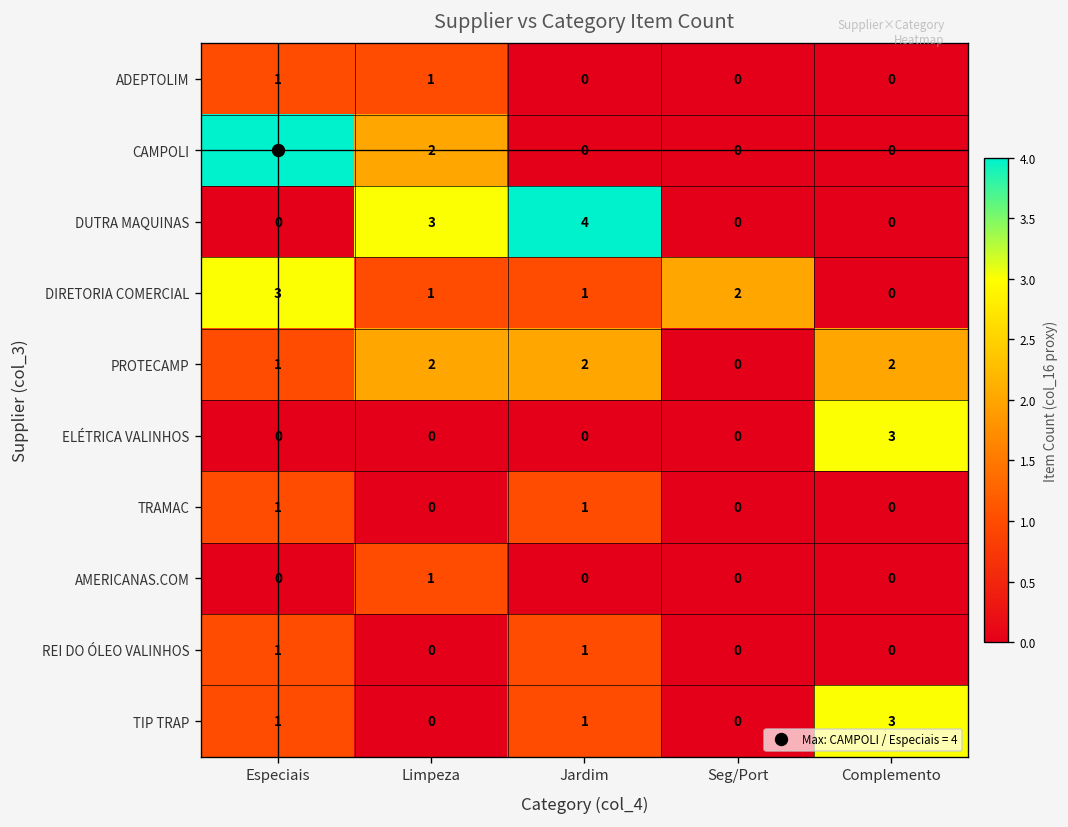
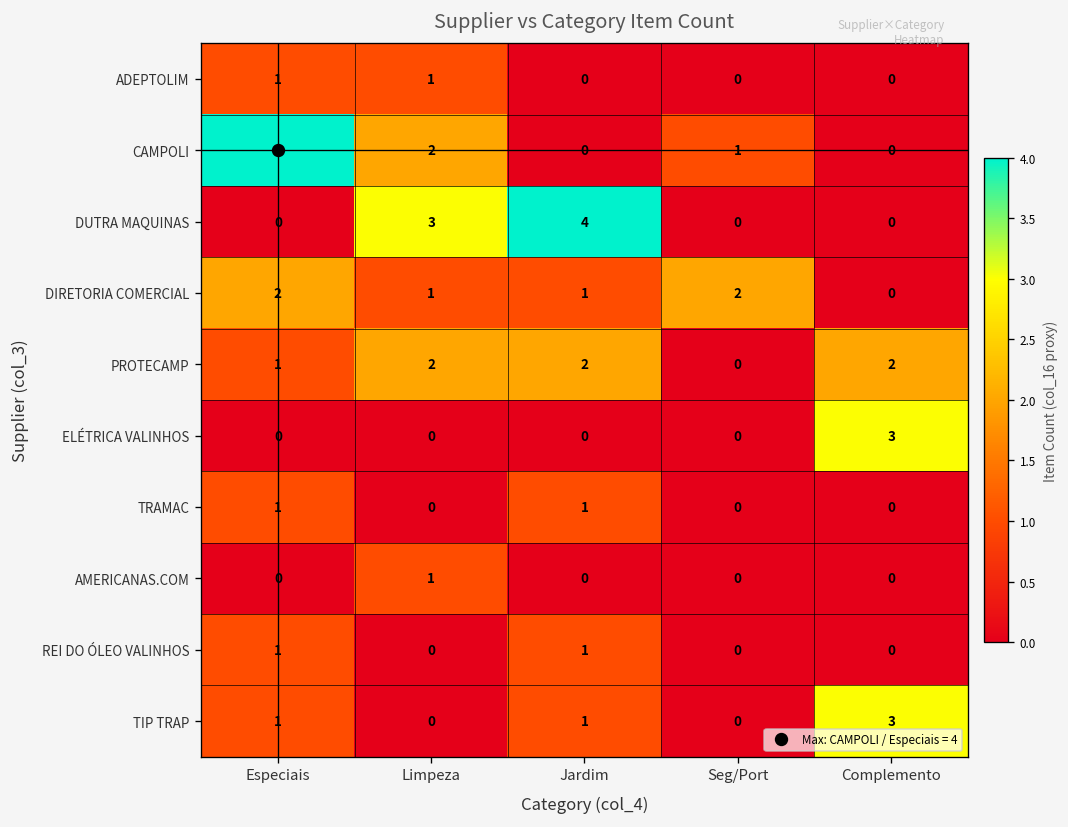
  {
    "ADEPTOLIM": {
      "Especiais": 1,
      "Limpeza": 1,
      "Jardim": 0,
      "Seg/Port": 0,
      "Complemento": 0
    },
    "CAMPOLI": {
      "Limpeza": 2,
      "Jardim": 0,
-     "Seg/Port": 0,
+     "Seg/Port": 1,
      "Complemento": 0
    },
    "DUTRA MAQUINAS": {
      "Especiais": 0,
      "Limpeza": 3,
      "Jardim": 4,
      "Seg/Port": 0,
      "Complemento": 0
    },
    "DIRETORIA COMERCIAL": {
-     "Especiais": 3,
+     "Especiais": 2,
      "Limpeza": 1,
      "Jardim": 1,
      "Seg/Port": 2,
      "Complemento": 0
    },
    "PROTECAMP": {
      "Especiais": 1,
      "Limpeza": 2,
      "Jardim": 2,
      "Seg/Port": 0,
      "Complemento": 2
    },
    "ELÉTRICA VALINHOS": {
      "Especiais": 0,
      "Limpeza": 0,
      "Jardim": 0,
      "Seg/Port": 0,
      "Complemento": 3
    },
    "TRAMAC": {
      "Especiais": 1,
      "Limpeza": 0,
      "Jardim": 1,
      "Seg/Port": 0,
      "Complemento": 0
    },
    "AMERICANAS.COM": {
      "Especiais": 0,
      "Limpeza": 1,
      "Jardim": 0,
      "Seg/Port": 0,
      "Complemento": 0
    },
    "REI DO ÓLEO VALINHOS": {
      "Especiais": 1,
      "Limpeza": 0,
      "Jardim": 1,
      "Seg/Port": 0,
      "Complemento": 0
    },
    "TIP TRAP": {
      "Especiais": 1,
      "Limpeza": 0,
      "Jardim": 1,
      "Seg/Port": 0,
      "Complemento": 3
    }
  }
